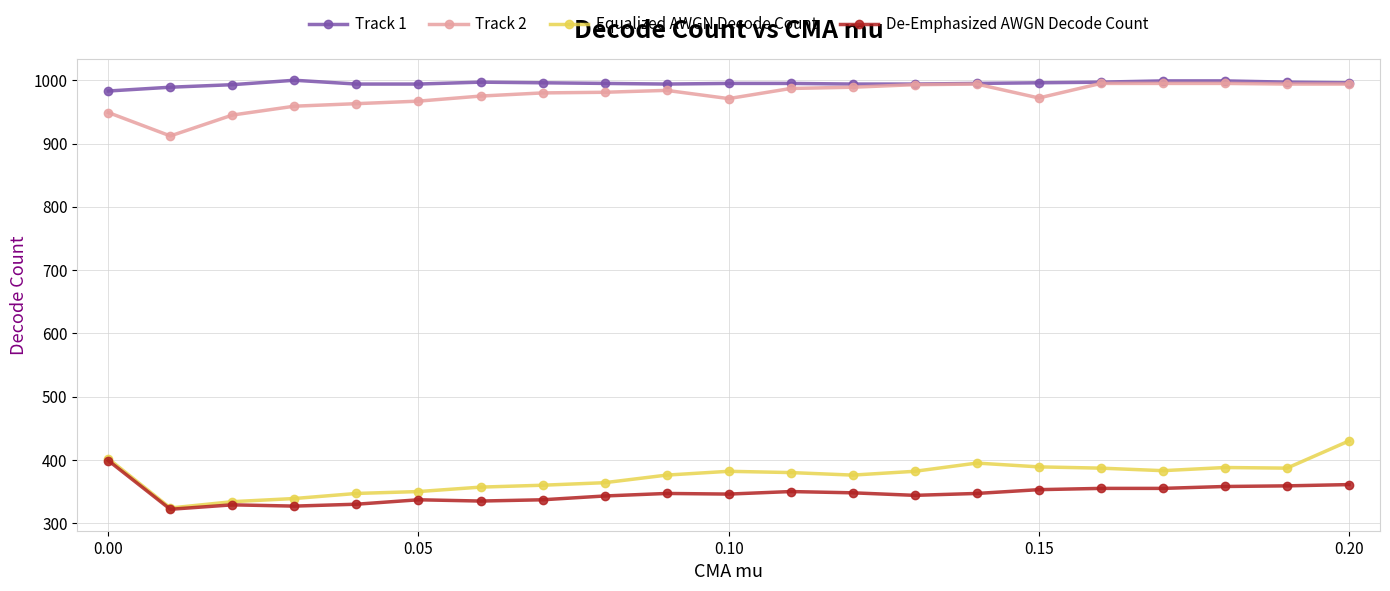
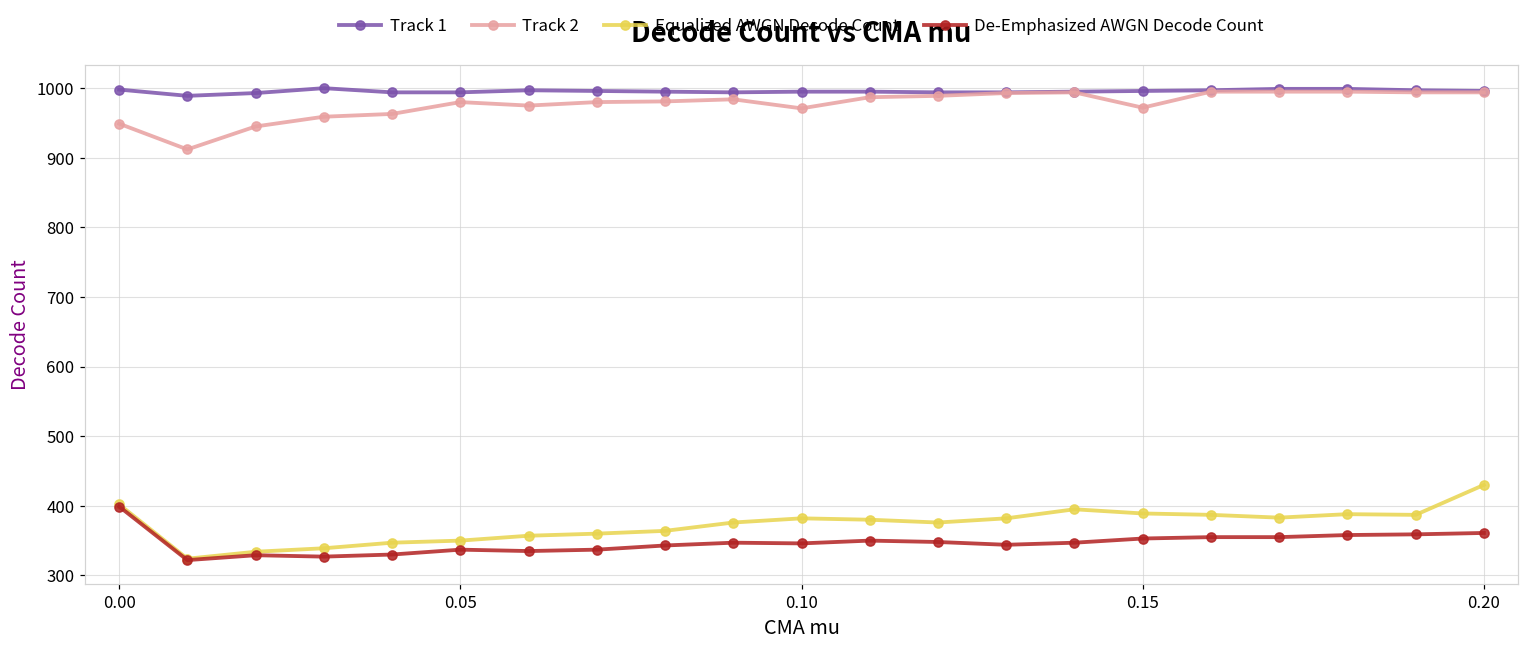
  {
    "Track 1": {
-     "0.00": 980,
+     "0.00": 1000,
      "0.05": 990,
      "0.10": 1000,
      "0.15": 1000
    },
    "Track 2": {
      "0.00": 950,
-     "0.05": 970,
+     "0.05": 980,
      "0.10": 970,
      "0.15": 970
    },
    "Equalized AWGN Decode Count": {
      "0.05": 350,
      "0.10": 380,
      "0.15": 390,
      "0.20": 430
    },
    "De-Emphasized AWGN Decode Count": {
      "0.05": 340,
      "0.10": 350,
      "0.15": 350,
      "0.20": 360
    }
  }
